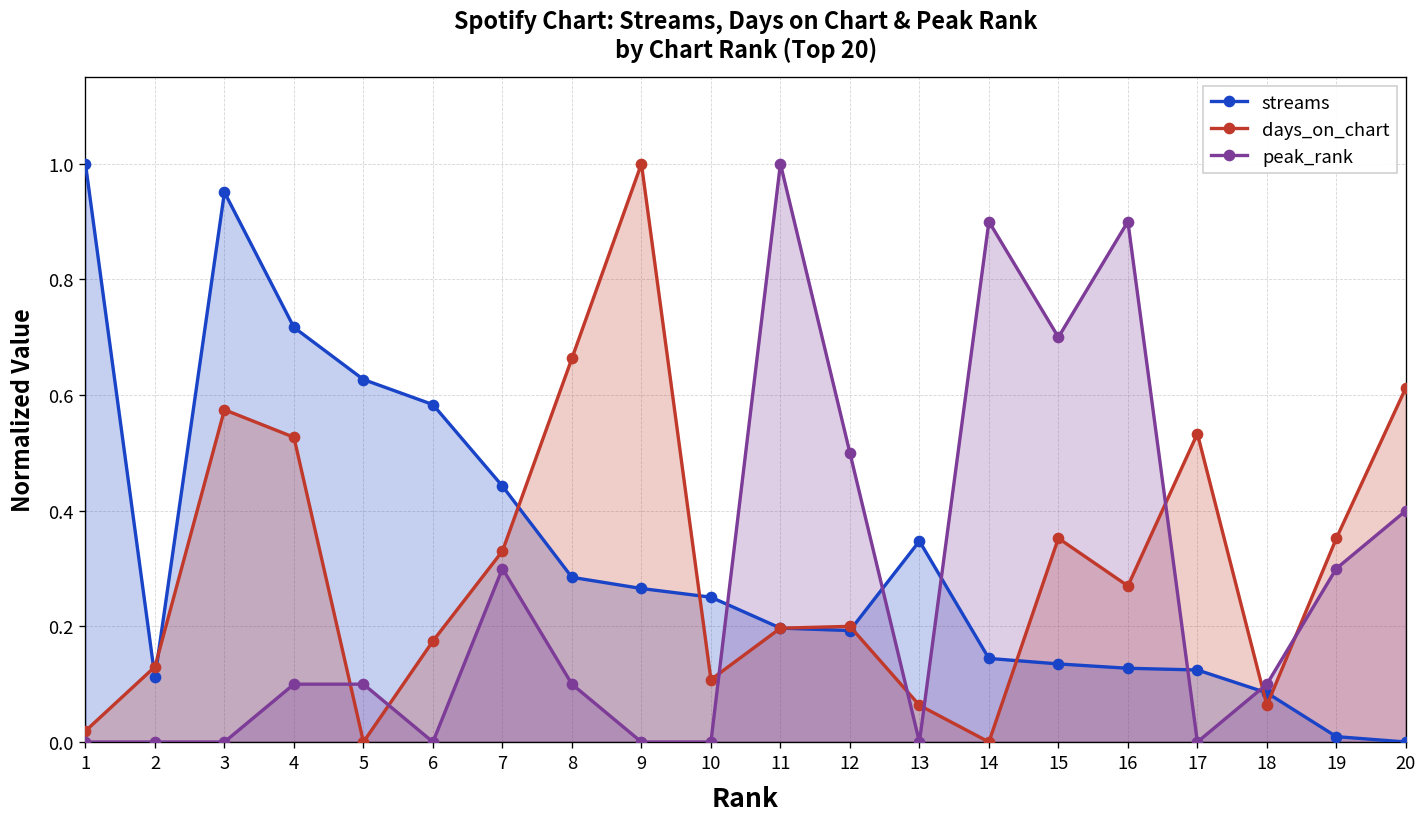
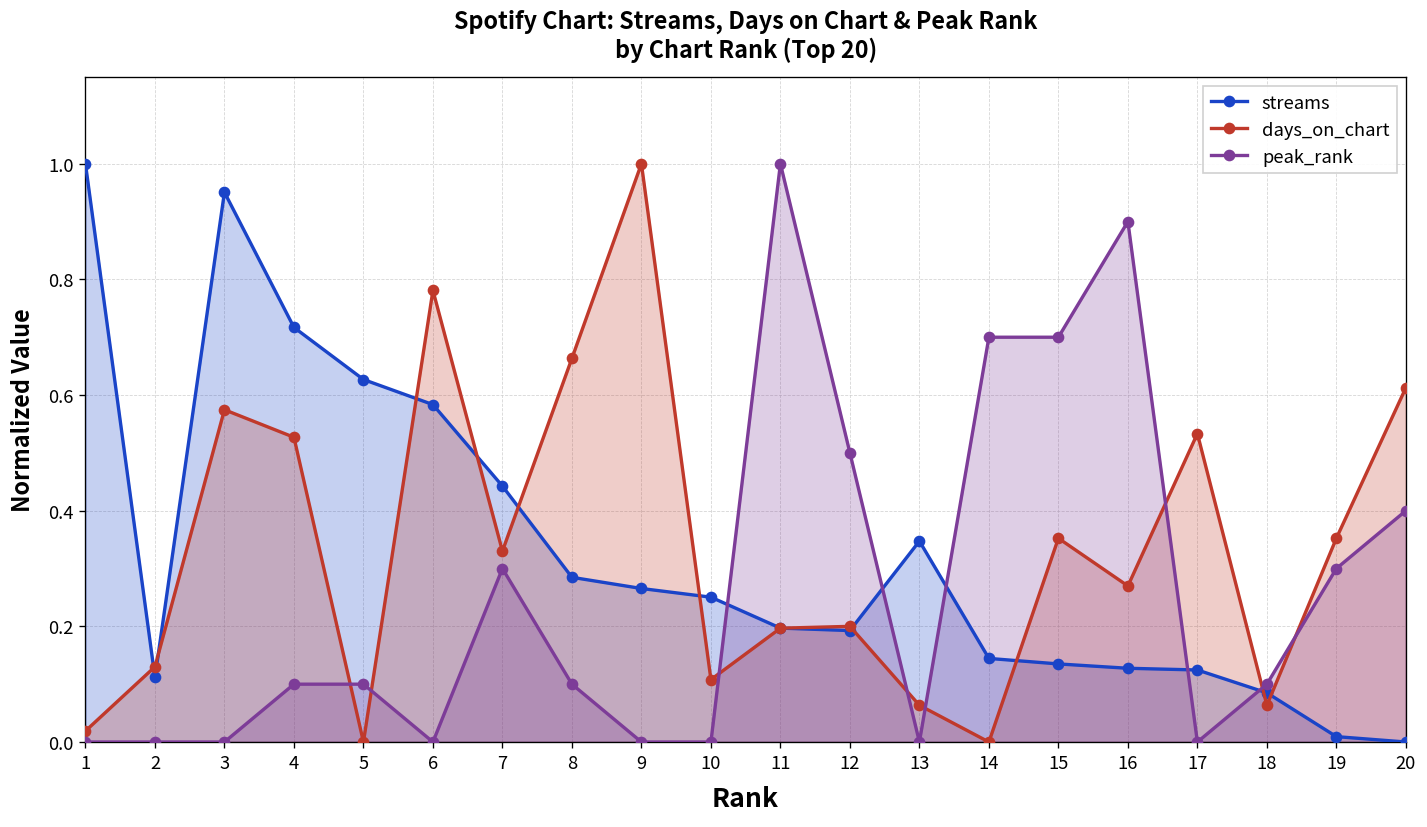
  {
    "streams": {
      "1": 1.00,
      "2": 0.11,
      "3": 0.95,
      "4": 0.72,
      "5": 0.63,
      "6": 0.58,
      "7": 0.44,
      "8": 0.28,
      "9": 0.27,
      "10": 0.25,
      "12": 0.19,
      "13": 0.35,
      "14": 0.14,
      "15": 0.14,
      "16": 0.13,
      "17": 0.12,
      "18": 0.09,
      "19": 0.01,
      "20": 0.00
    },
    "days_on_chart": {
      "1": 0.02,
      "2": 0.13,
      "3": 0.57,
      "4": 0.53,
      "5": 0.00,
-     "6": 0.17,
+     "6": 0.78,
      "7": 0.33,
      "8": 0.66,
      "9": 1.00,
      "10": 0.11,
      "12": 0.20,
      "13": 0.06,
      "14": 0.00,
      "15": 0.35,
      "16": 0.27,
      "17": 0.53,
      "18": 0.06,
      "19": 0.35,
      "20": 0.61
    },
    "peak_rank": {
      "1": 0.00,
      "2": 0.00,
      "3": 0.00,
      "4": 0.10,
      "5": 0.10,
      "6": 0.00,
      "7": 0.30,
      "8": 0.10,
      "9": 0.00,
      "10": 0.00,
      "11": 1.00,
      "12": 0.50,
      "13": 0.00,
-     "14": 0.90,
+     "14": 0.70,
      "15": 0.70,
      "16": 0.90,
      "17": 0.00,
      "18": 0.10,
      "19": 0.30,
      "20": 0.40
    }
  }
